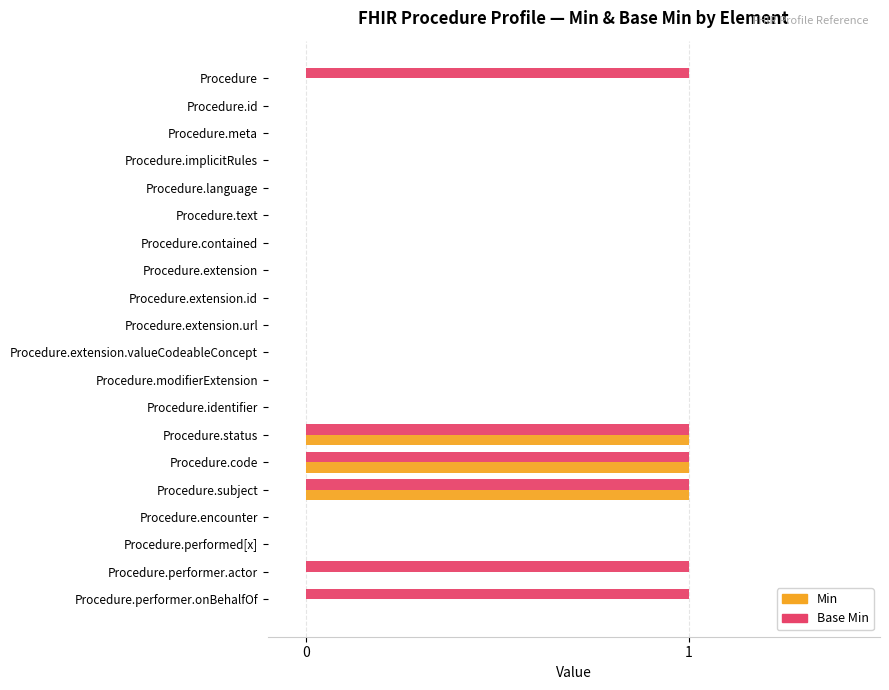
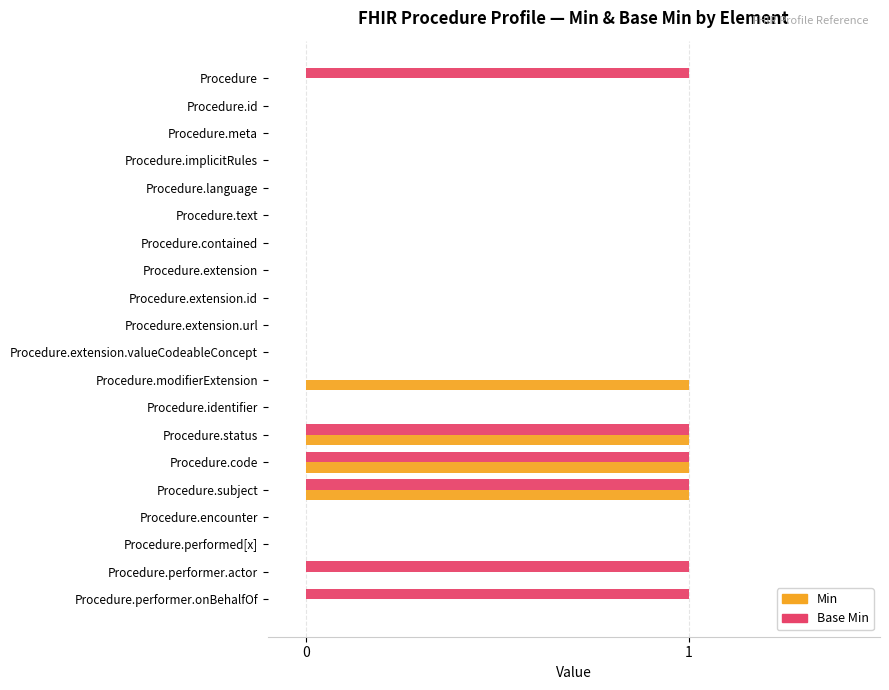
  {
    "Min": {
      "Procedure": 0,
      "Procedure.id": 0,
      "Procedure.meta": 0,
      "Procedure.implicitRules": 0,
      "Procedure.language": 0,
      "Procedure.text": 0,
      "Procedure.contained": 0,
      "Procedure.extension": 0,
      "Procedure.extension.id": 0,
      "Procedure.extension.url": 0,
      "Procedure.extension.valueCodeableConcept": 0,
-     "Procedure.modifierExtension": 0,
+     "Procedure.modifierExtension": 1,
      "Procedure.identifier": 0,
      "Procedure.status": 1,
      "Procedure.code": 1,
      "Procedure.subject": 1,
      "Procedure.encounter": 0,
      "Procedure.performed[x]": 0,
      "Procedure.performer.actor": 0,
      "Procedure.performer.onBehalfOf": 0
    },
    "Base Min": {
      "Procedure": 1,
      "Procedure.id": 0,
      "Procedure.meta": 0,
      "Procedure.implicitRules": 0,
      "Procedure.language": 0,
      "Procedure.text": 0,
      "Procedure.contained": 0,
      "Procedure.extension": 0,
      "Procedure.extension.id": 0,
      "Procedure.extension.url": 0,
      "Procedure.extension.valueCodeableConcept": 0,
      "Procedure.modifierExtension": 0,
      "Procedure.identifier": 0,
      "Procedure.status": 1,
      "Procedure.code": 1,
      "Procedure.subject": 1,
      "Procedure.encounter": 0,
      "Procedure.performed[x]": 0,
      "Procedure.performer.actor": 1,
      "Procedure.performer.onBehalfOf": 1
    }
  }
